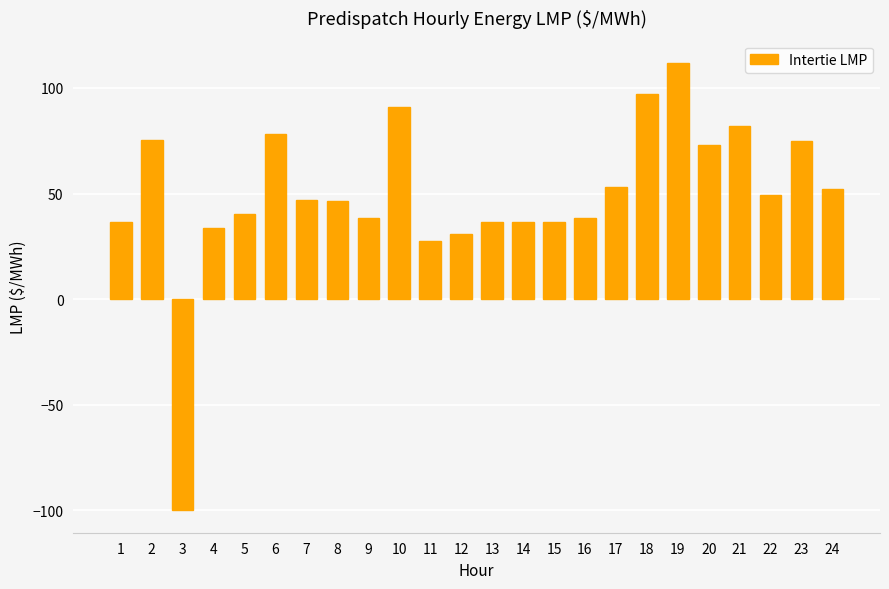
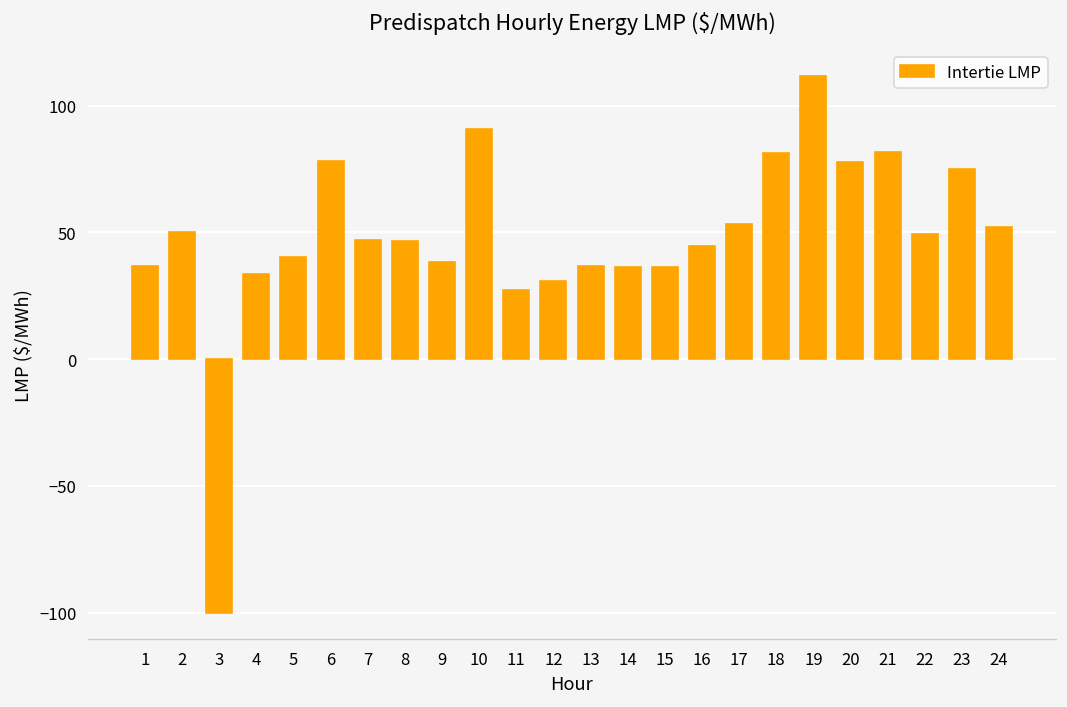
  {
    "1": 37,
-   "2": 75,
+   "2": 50,
    "3": -100,
    "4": 34,
    "5": 40,
    "6": 78,
    "7": 47,
    "8": 47,
    "9": 38,
    "10": 91,
    "11": 27,
    "12": 31,
    "13": 37,
    "14": 36,
    "15": 37,
-   "16": 39,
+   "16": 45,
    "17": 53,
-   "18": 97,
+   "18": 82,
    "19": 112,
-   "20": 73,
+   "20": 78,
    "21": 82,
    "22": 49,
    "23": 75,
    "24": 52
  }
